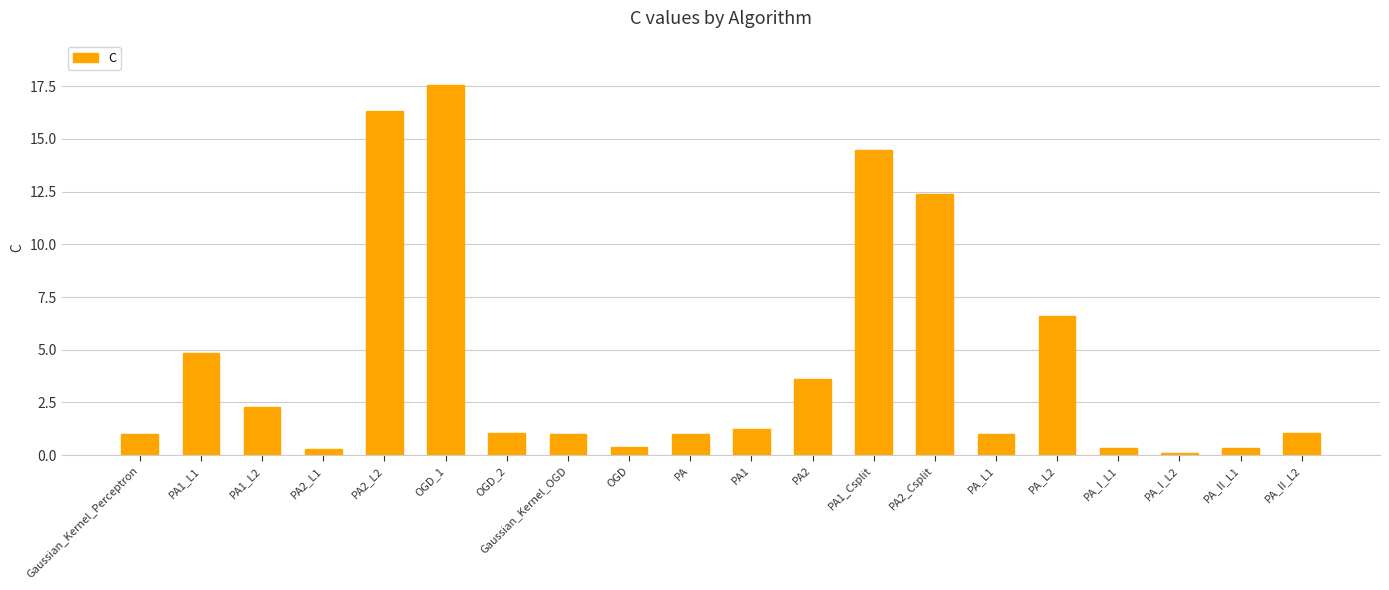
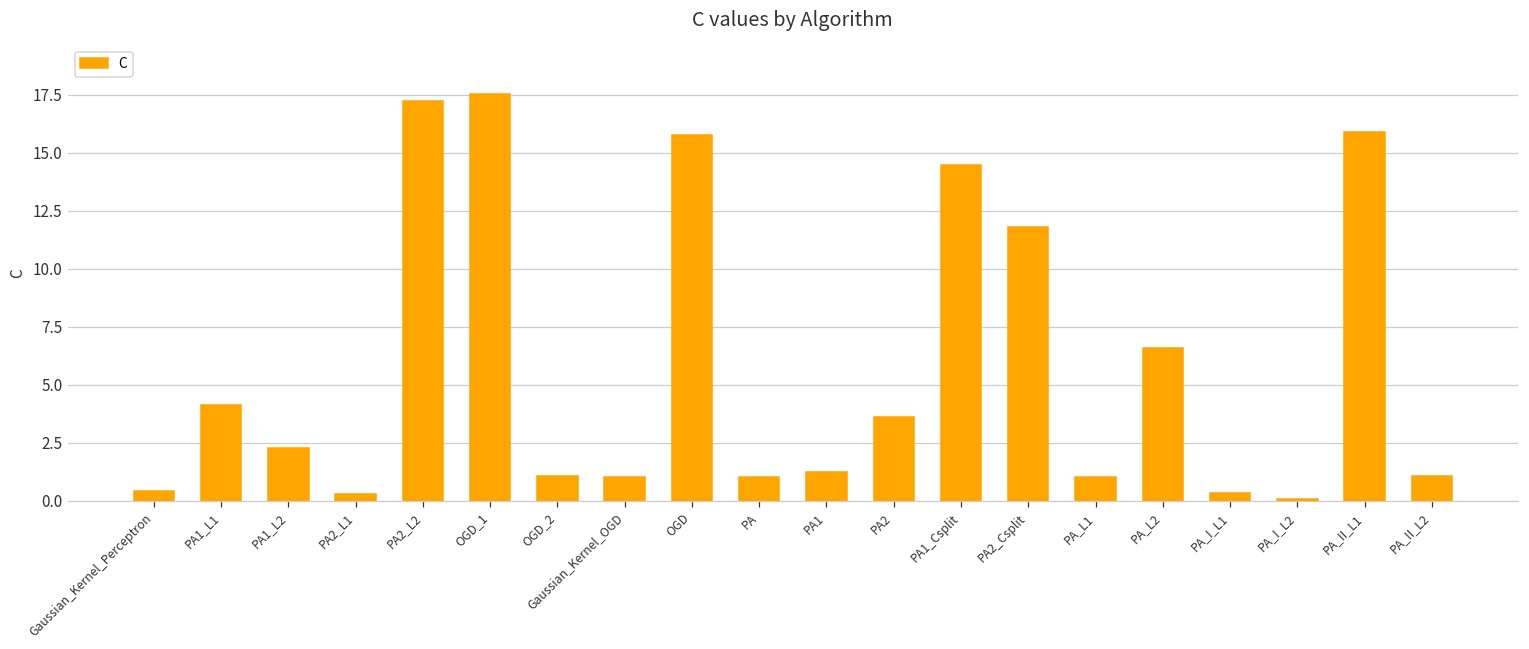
  {
-   "Gaussian_Kernel_Perceptron": 1.0,
-   "PA1_L1": 4.9,
+   "Gaussian_Kernel_Perceptron": 0.4,
+   "PA1_L1": 4.1,
    "PA1_L2": 2.3,
    "PA2_L1": 0.3,
-   "PA2_L2": 16.3,
+   "PA2_L2": 17.2,
    "OGD_1": 17.6,
    "OGD_2": 1.0,
    "Gaussian_Kernel_OGD": 1.0,
-   "OGD": 0.4,
+   "OGD": 15.8,
    "PA": 1.0,
    "PA1": 1.2,
    "PA2": 3.6,
    "PA1_Csplit": 14.5,
-   "PA2_Csplit": 12.4,
+   "PA2_Csplit": 11.8,
    "PA_L1": 1.0,
    "PA_L2": 6.6,
    "PA_I_L1": 0.3,
-   "PA_II_L1": 0.3,
+   "PA_II_L1": 15.9,
    "PA_II_L2": 1.0
  }
